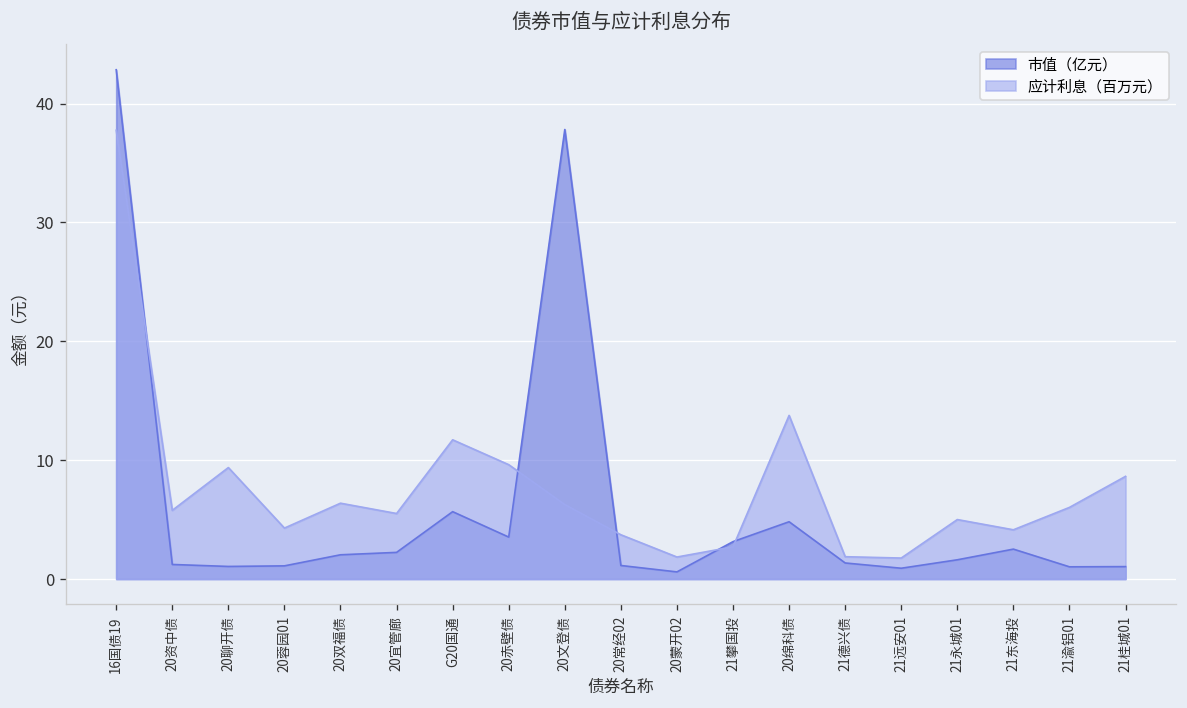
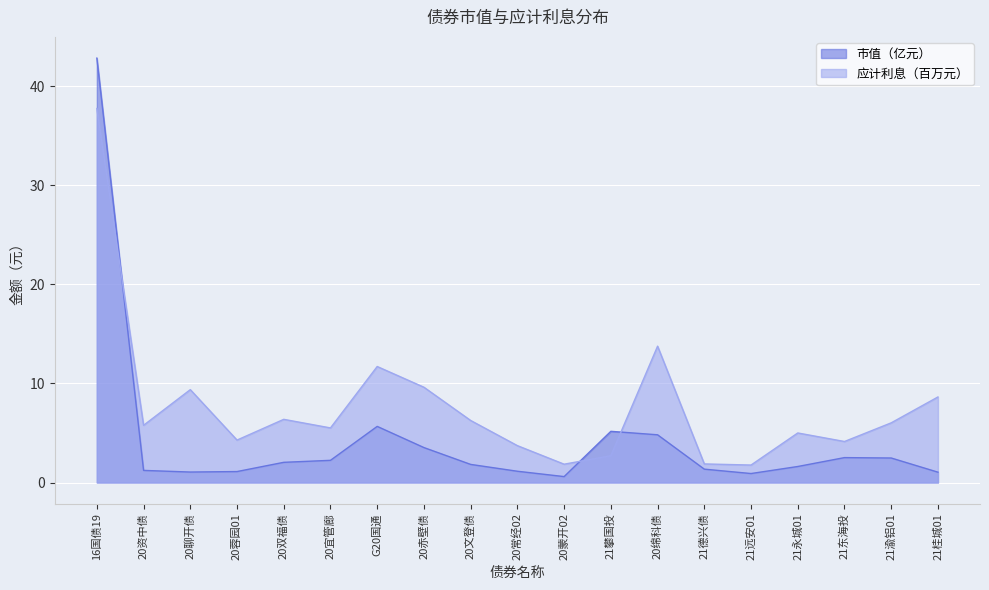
  {
    "市值（亿元）": {
      "16国债19": 43,
      "20资中债": 1,
      "20聊开债": 1,
      "20蓉园01": 1,
      "20双福债": 2,
      "20宜管廊": 2,
      "G20国通": 6,
      "20赤壁债": 4,
-     "20文登债": 38,
+     "20文登债": 2,
      "20常经02": 1,
      "20蒙开02": 1,
-     "21攀国投": 3,
+     "21攀国投": 5,
      "20绵科债": 5,
      "21德兴债": 1,
      "21远安01": 1,
      "21永城01": 2,
      "21东海投": 3,
-     "21渝铝01": 1,
+     "21渝铝01": 2,
      "21桂城01": 1
    },
    "应计利息（百万元）": {
      "16国债19": 38,
      "20资中债": 6,
      "20聊开债": 9,
      "20蓉园01": 4,
      "20双福债": 6,
      "20宜管廊": 6,
      "G20国通": 12,
      "20赤壁债": 10,
      "20文登债": 6,
      "20常经02": 4,
      "20蒙开02": 2,
      "21攀国投": 3,
      "20绵科债": 14,
      "21德兴债": 2,
      "21远安01": 2,
      "21永城01": 5,
      "21东海投": 4,
      "21渝铝01": 6,
      "21桂城01": 9
    }
  }
